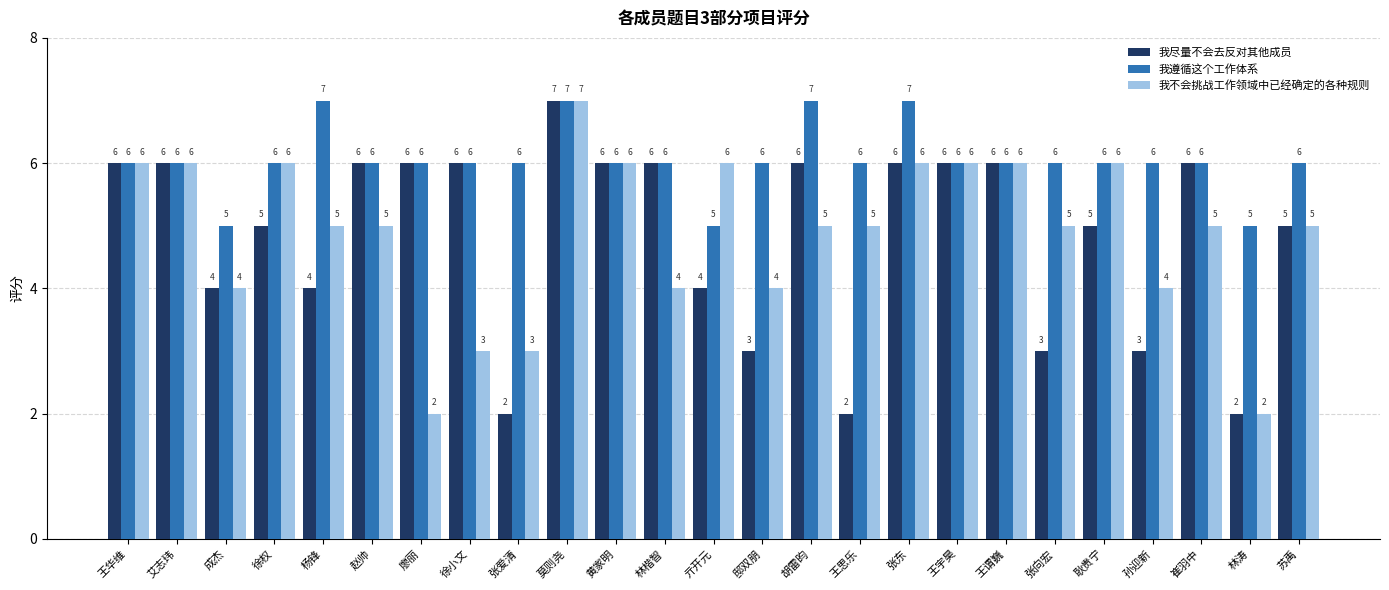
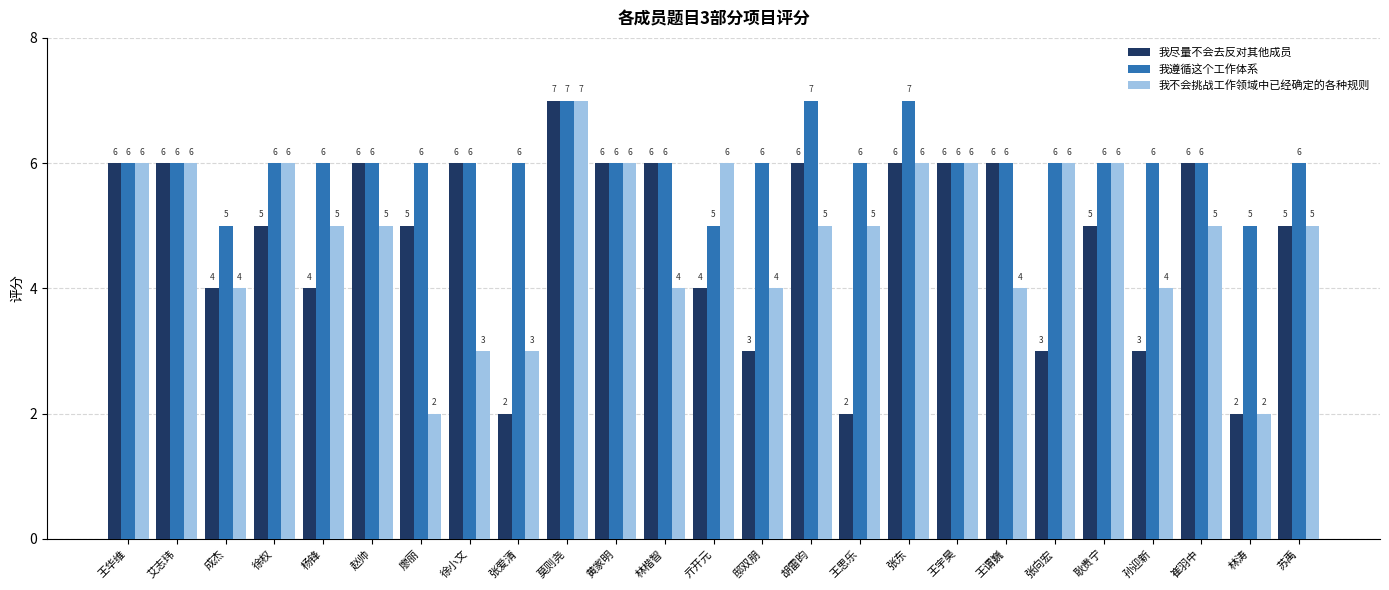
  {
    "我尽量不会去反对其他成员": {
      "王华维": 6,
      "艾志玮": 6,
      "成杰": 4,
      "徐权": 5,
      "杨锋": 4,
      "赵帅": 6,
-     "廖丽": 6,
+     "廖丽": 5,
      "徐小文": 6,
      "张爱清": 2,
      "莫则尧": 7,
      "黄家明": 6,
      "林楷智": 6,
      "亓开元": 4,
      "邸双朋": 3,
      "胡雷昀": 6,
      "王思乐": 2,
      "张东": 6,
      "王宇昊": 6,
      "王谓巍": 6,
      "张向宏": 3,
      "耿贵宁": 5,
      "孙迎新": 3,
      "崔羽中": 6,
      "林涛": 2,
      "苏禹": 5
    },
    "我遵循这个工作体系": {
      "王华维": 6,
      "艾志玮": 6,
      "成杰": 5,
      "徐权": 6,
-     "杨锋": 7,
+     "杨锋": 6,
      "赵帅": 6,
      "廖丽": 6,
      "徐小文": 6,
      "张爱清": 6,
      "莫则尧": 7,
      "黄家明": 6,
      "林楷智": 6,
      "亓开元": 5,
      "邸双朋": 6,
      "胡雷昀": 7,
      "王思乐": 6,
      "张东": 7,
      "王宇昊": 6,
      "王谓巍": 6,
      "张向宏": 6,
      "耿贵宁": 6,
      "孙迎新": 6,
      "崔羽中": 6,
      "林涛": 5,
      "苏禹": 6
    },
    "我不会挑战工作领域中已经确定的各种规则": {
      "王华维": 6,
      "艾志玮": 6,
      "成杰": 4,
      "徐权": 6,
      "杨锋": 5,
      "赵帅": 5,
      "廖丽": 2,
      "徐小文": 3,
      "张爱清": 3,
      "莫则尧": 7,
      "黄家明": 6,
      "林楷智": 4,
      "亓开元": 6,
      "邸双朋": 4,
      "胡雷昀": 5,
      "王思乐": 5,
      "张东": 6,
      "王宇昊": 6,
-     "王谓巍": 6,
-     "张向宏": 5,
+     "王谓巍": 4,
+     "张向宏": 6,
      "耿贵宁": 6,
      "孙迎新": 4,
      "崔羽中": 5,
      "林涛": 2,
      "苏禹": 5
    }
  }
